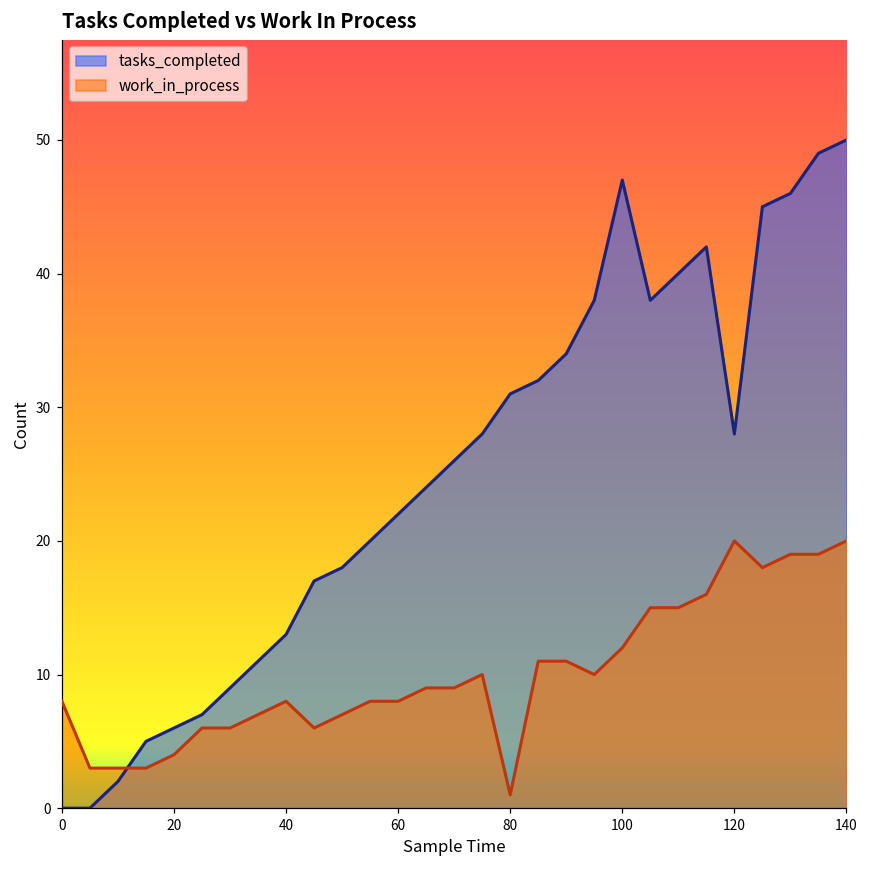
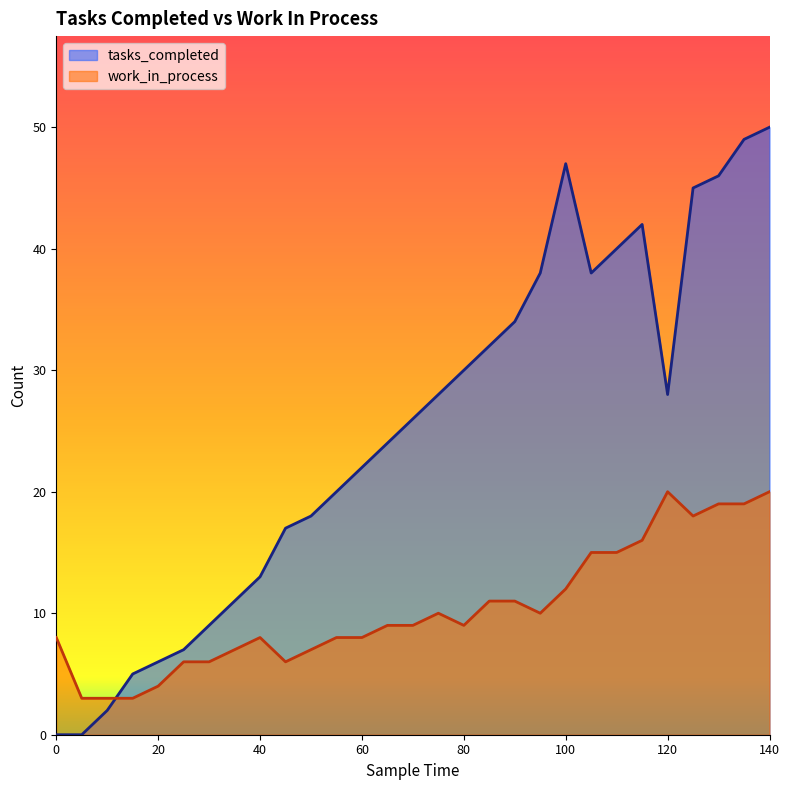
  {
    "tasks_completed": {
      "0": 0,
      "20": 6,
      "40": 13,
      "60": 22,
-     "80": 31,
+     "80": 30,
      "100": 47,
      "120": 28,
      "140": 50
    },
    "work_in_process": {
      "0": 8,
      "20": 4,
      "40": 8,
      "60": 8,
-     "80": 1,
+     "80": 9,
      "100": 12,
      "120": 20,
      "140": 20
    }
  }
